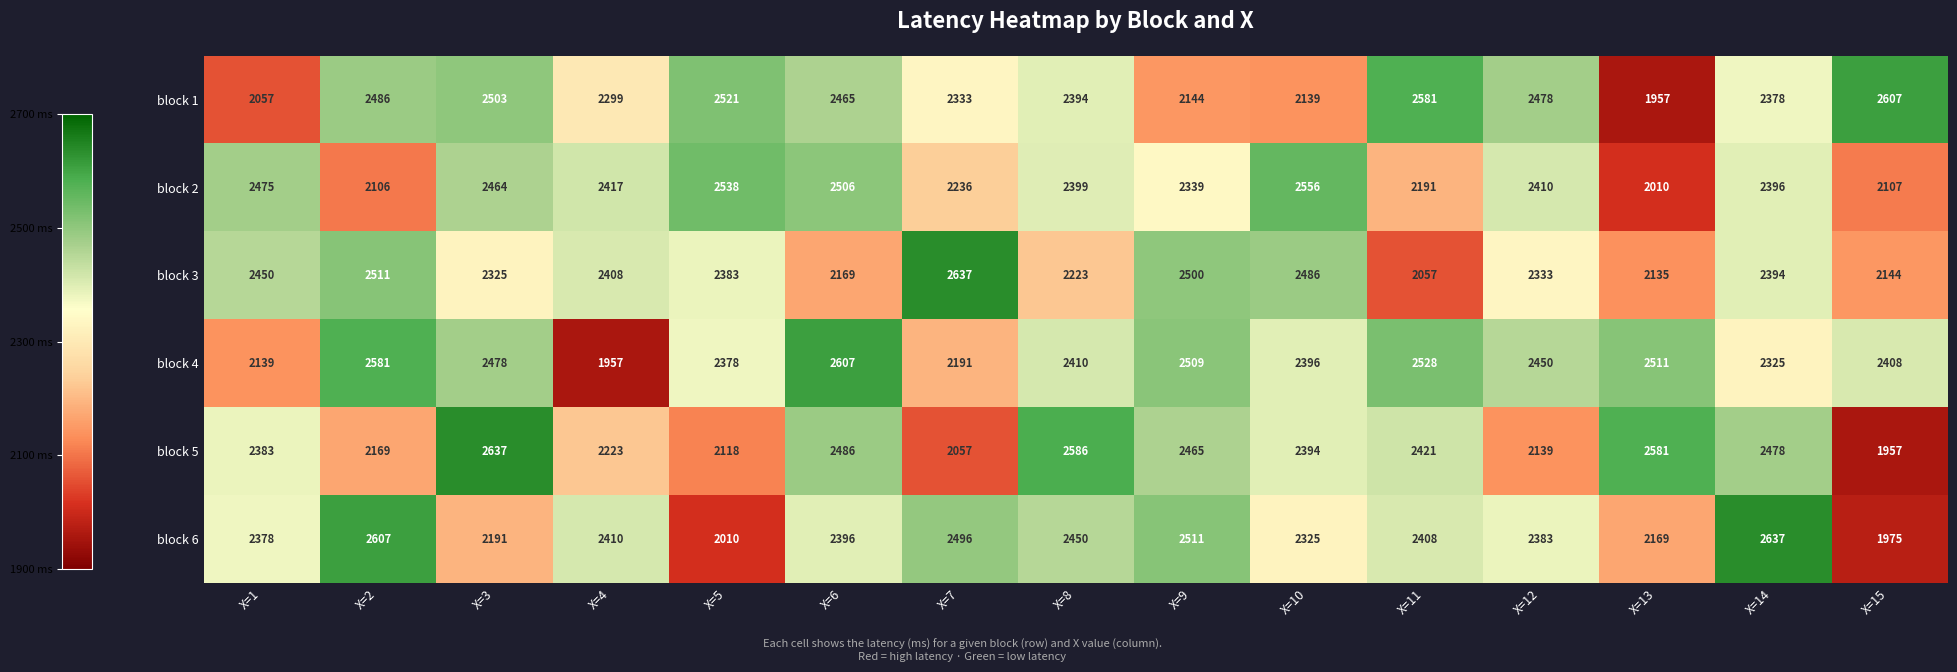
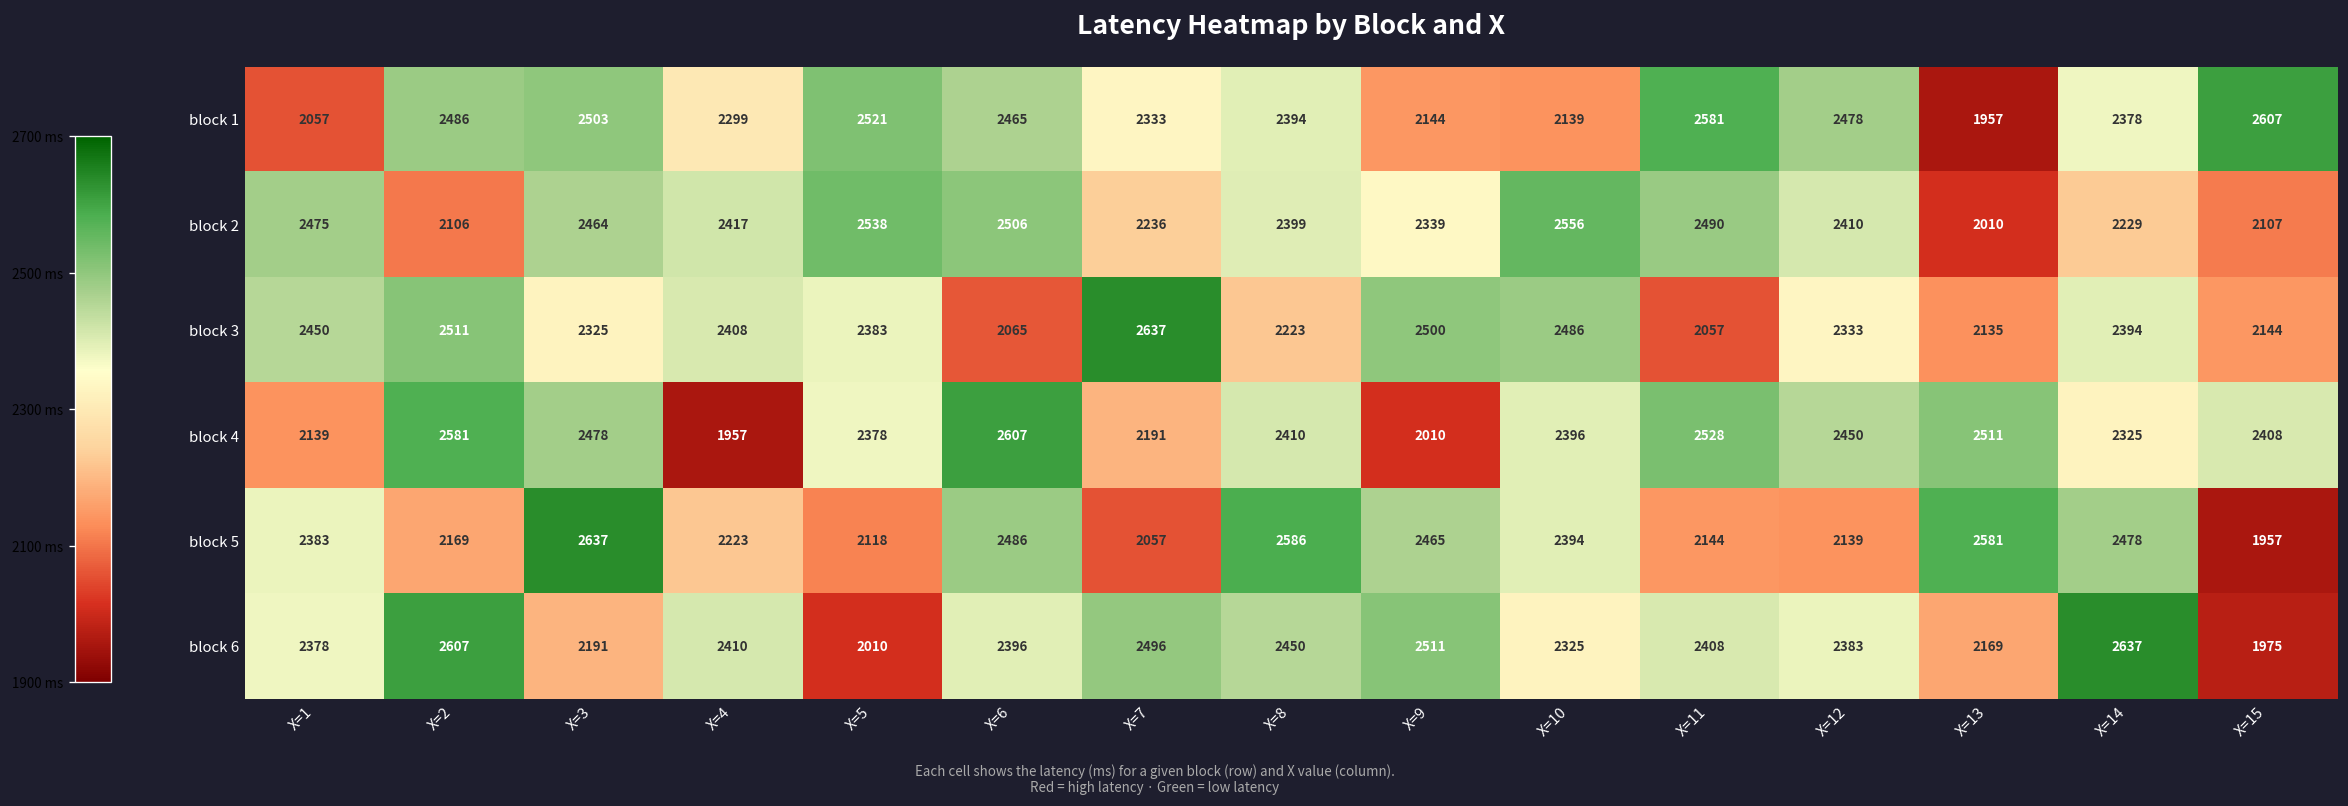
  {
    "block 1": {
      "X=1": 2057,
      "X=2": 2486,
      "X=3": 2503,
      "X=4": 2299,
      "X=5": 2521,
      "X=6": 2465,
      "X=7": 2333,
      "X=8": 2394,
      "X=9": 2144,
      "X=10": 2139,
      "X=11": 2581,
      "X=12": 2478,
      "X=13": 1957,
      "X=14": 2378,
      "X=15": 2607
    },
    "block 2": {
      "X=1": 2475,
      "X=2": 2106,
      "X=3": 2464,
      "X=4": 2417,
      "X=5": 2538,
      "X=6": 2506,
      "X=7": 2236,
      "X=8": 2399,
      "X=9": 2339,
      "X=10": 2556,
-     "X=11": 2191,
+     "X=11": 2490,
      "X=12": 2410,
      "X=13": 2010,
-     "X=14": 2396,
+     "X=14": 2229,
      "X=15": 2107
    },
    "block 3": {
      "X=1": 2450,
      "X=2": 2511,
      "X=3": 2325,
      "X=4": 2408,
      "X=5": 2383,
-     "X=6": 2169,
+     "X=6": 2065,
      "X=7": 2637,
      "X=8": 2223,
      "X=9": 2500,
      "X=10": 2486,
      "X=11": 2057,
      "X=12": 2333,
      "X=13": 2135,
      "X=14": 2394,
      "X=15": 2144
    },
    "block 4": {
      "X=1": 2139,
      "X=2": 2581,
      "X=3": 2478,
      "X=4": 1957,
      "X=5": 2378,
      "X=6": 2607,
      "X=7": 2191,
      "X=8": 2410,
-     "X=9": 2509,
+     "X=9": 2010,
      "X=10": 2396,
      "X=11": 2528,
      "X=12": 2450,
      "X=13": 2511,
      "X=14": 2325,
      "X=15": 2408
    },
    "block 5": {
      "X=1": 2383,
      "X=2": 2169,
      "X=3": 2637,
      "X=4": 2223,
      "X=5": 2118,
      "X=6": 2486,
      "X=7": 2057,
      "X=8": 2586,
      "X=9": 2465,
      "X=10": 2394,
-     "X=11": 2421,
+     "X=11": 2144,
      "X=12": 2139,
      "X=13": 2581,
      "X=14": 2478,
      "X=15": 1957
    },
    "block 6": {
      "X=1": 2378,
      "X=2": 2607,
      "X=3": 2191,
      "X=4": 2410,
      "X=5": 2010,
      "X=6": 2396,
      "X=7": 2496,
      "X=8": 2450,
      "X=9": 2511,
      "X=10": 2325,
      "X=11": 2408,
      "X=12": 2383,
      "X=13": 2169,
      "X=14": 2637,
      "X=15": 1975
    }
  }
